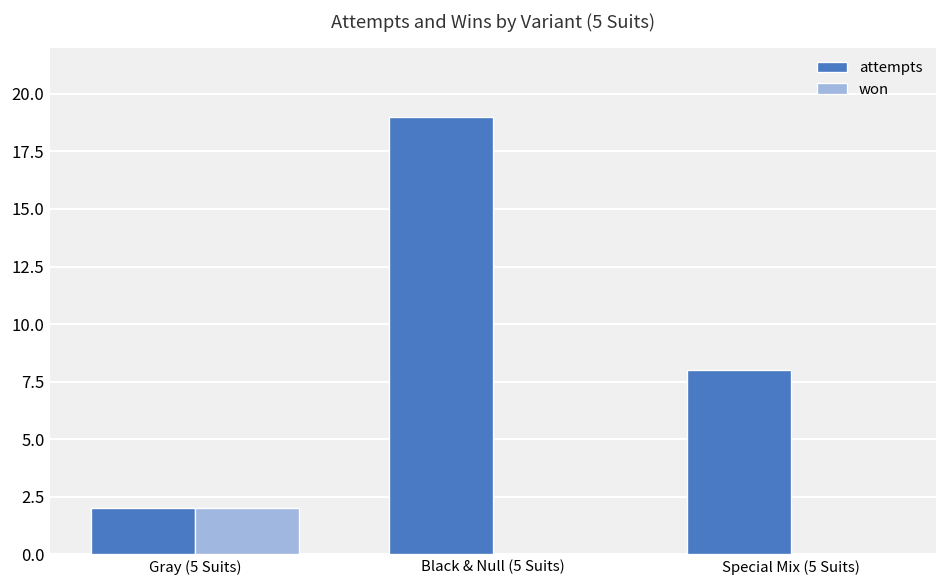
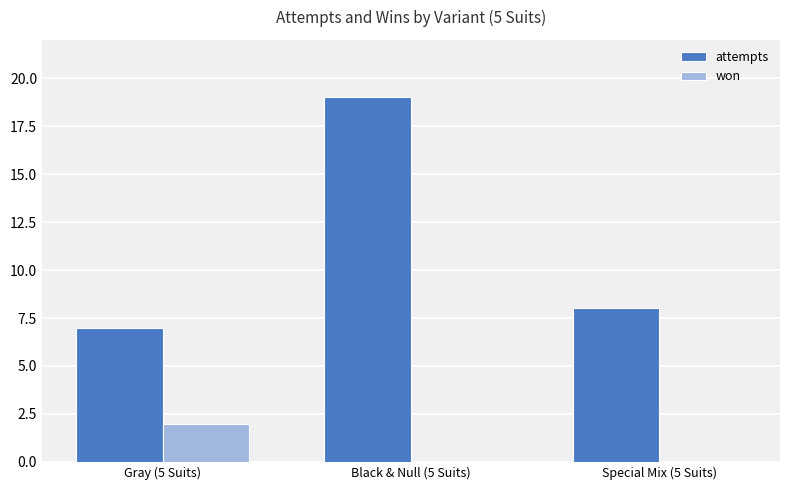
  {
    "attempts": {
-     "Gray (5 Suits)": 2,
+     "Gray (5 Suits)": 7,
      "Black & Null (5 Suits)": 19,
      "Special Mix (5 Suits)": 8
    },
    "won": {
      "Gray (5 Suits)": 2,
      "Black & Null (5 Suits)": 0,
      "Special Mix (5 Suits)": 0
    }
  }
